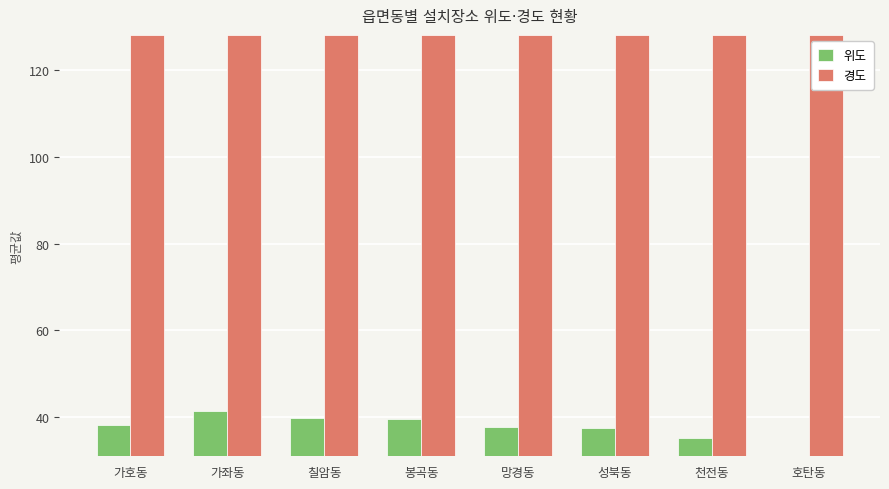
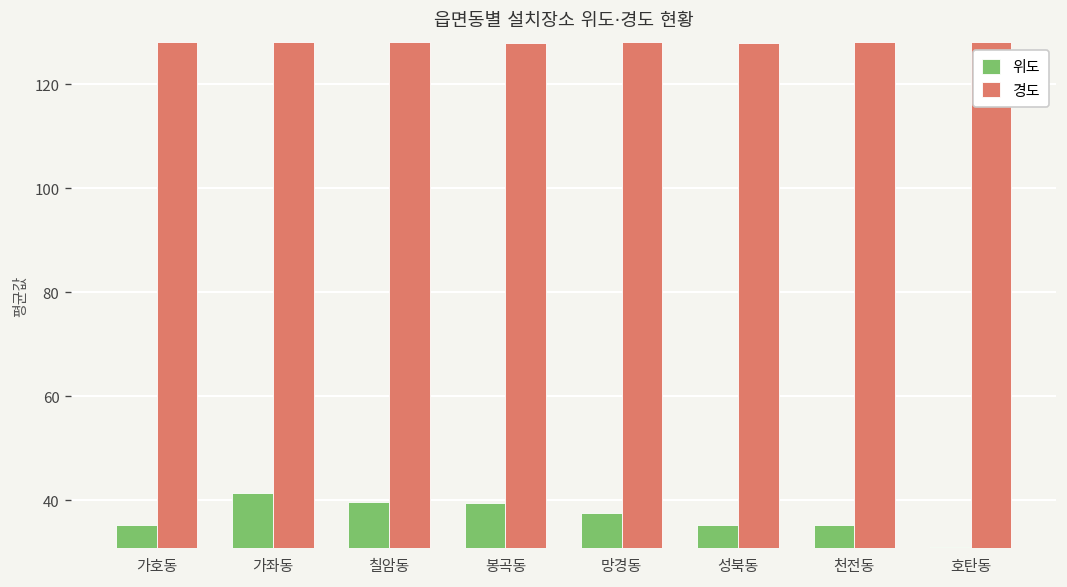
  {
    "위도": {
-     "가호동": 38,
+     "가호동": 35,
      "가좌동": 41,
      "칠암동": 40,
      "봉곡동": 40,
      "망경동": 38,
-     "성북동": 37,
+     "성북동": 35,
      "천전동": 35,
      "호탄동": 31
    },
    "경도": {
      "가호동": 128,
      "가좌동": 128,
      "칠암동": 128,
      "봉곡동": 128,
      "망경동": 128,
      "성북동": 128,
      "천전동": 128,
      "호탄동": 128
    }
  }
